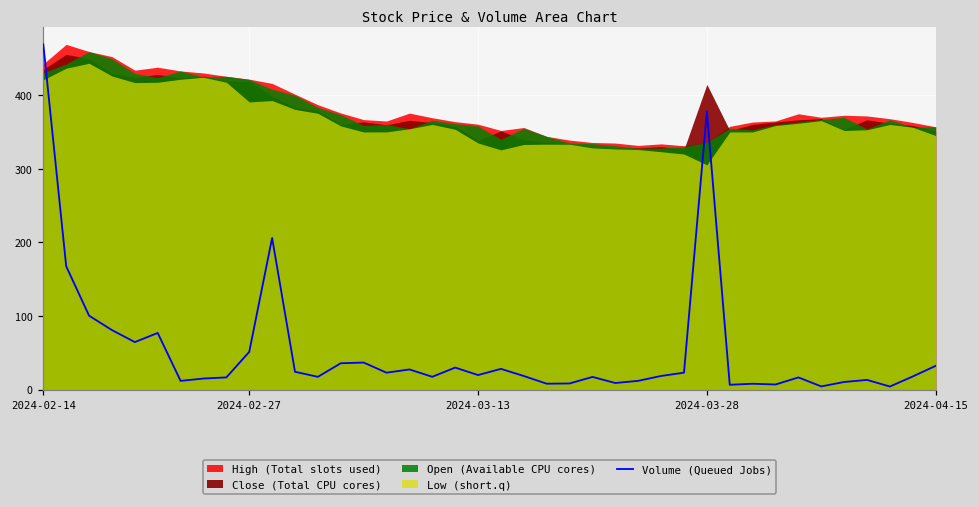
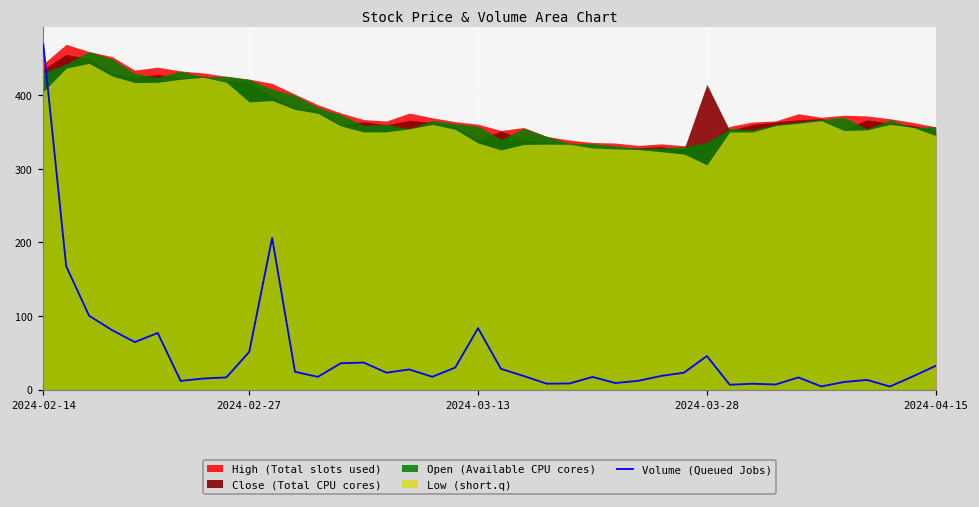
  {
    "Volume (Queued Jobs)": {
      "2024-02-14": 470,
      "2024-02-27": 50,
-     "2024-03-13": 20,
-     "2024-03-28": 380,
+     "2024-03-13": 80,
+     "2024-03-28": 50,
      "2024-04-15": 30
    },
    "High (Total slots used)": {
      "2024-02-14": 440
    },
    "Close (Total CPU cores)": {
      "2024-02-14": 440,
      "2024-03-28": 410,
      "2024-04-15": 350
    },
    "Open (Available CPU cores)": {
      "2024-02-14": 430
    },
    "Low (short.q)": {
-     "2024-02-14": 420,
+     "2024-02-14": 410,
      "2024-02-27": 390,
      "2024-03-28": 310,
      "2024-04-15": 350
    }
  }
